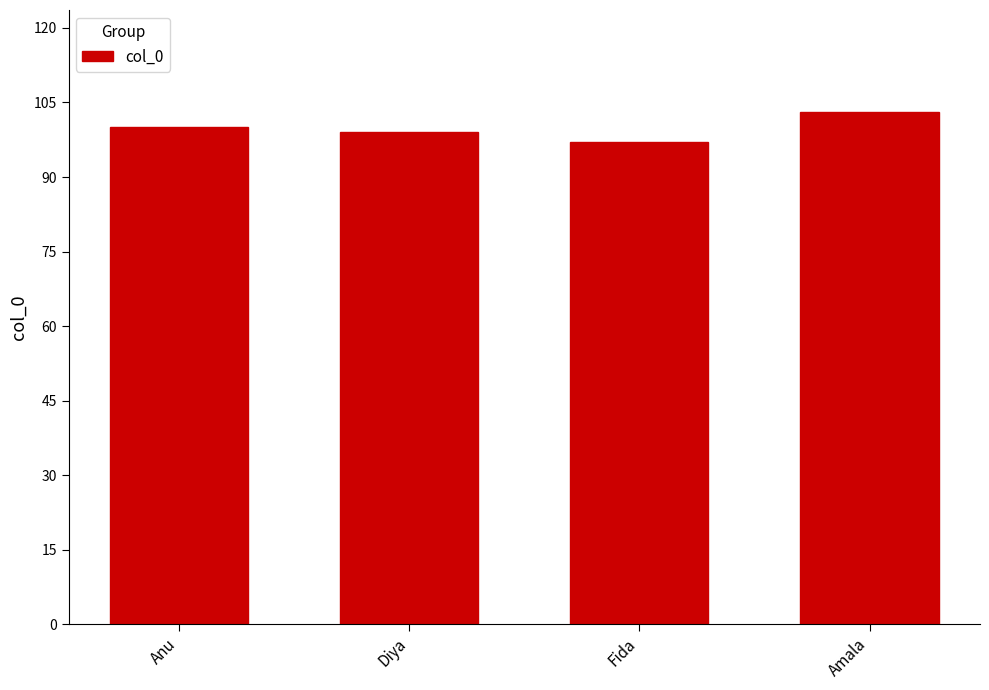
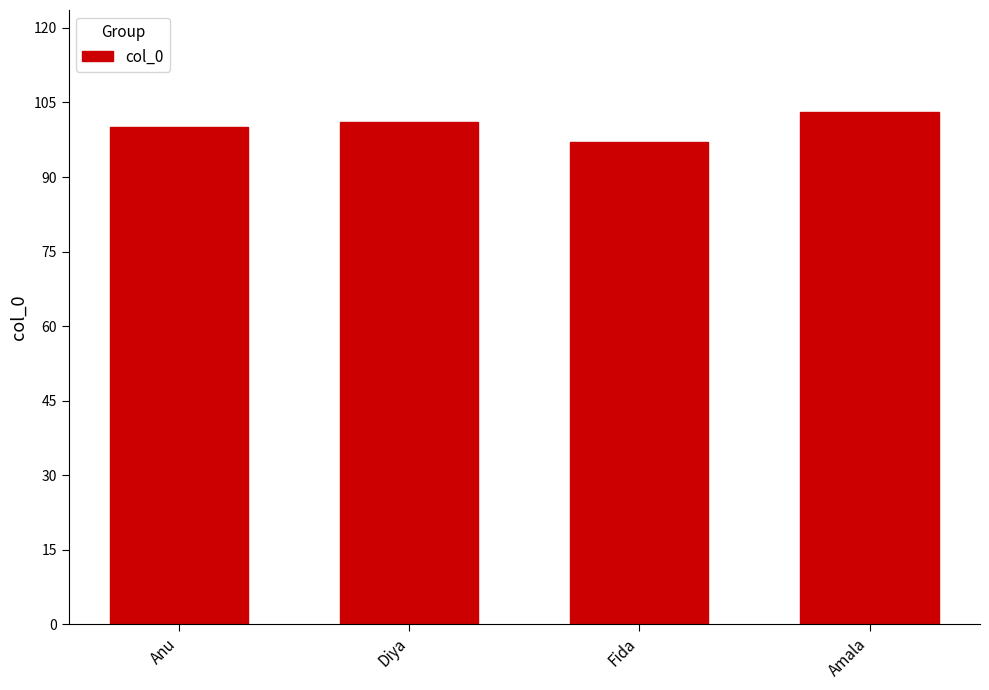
  {
    "Anu": 100,
-   "Diya": 99,
+   "Diya": 101,
    "Fida": 97,
    "Amala": 103
  }
